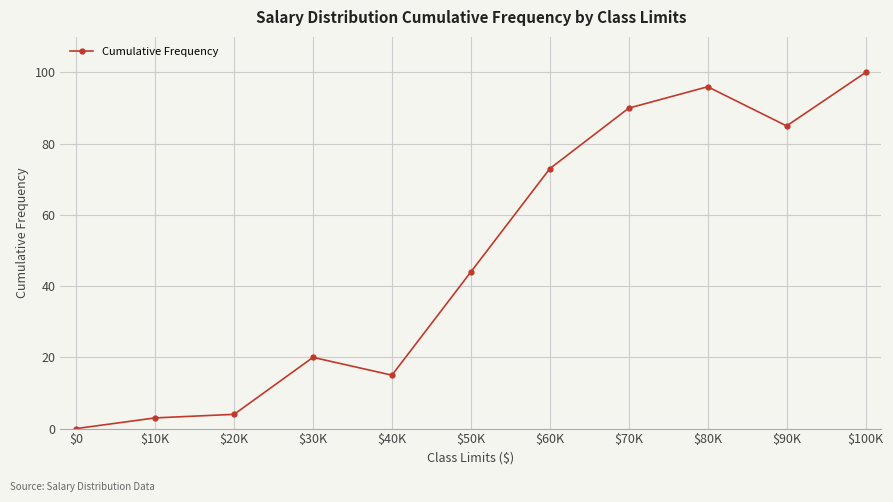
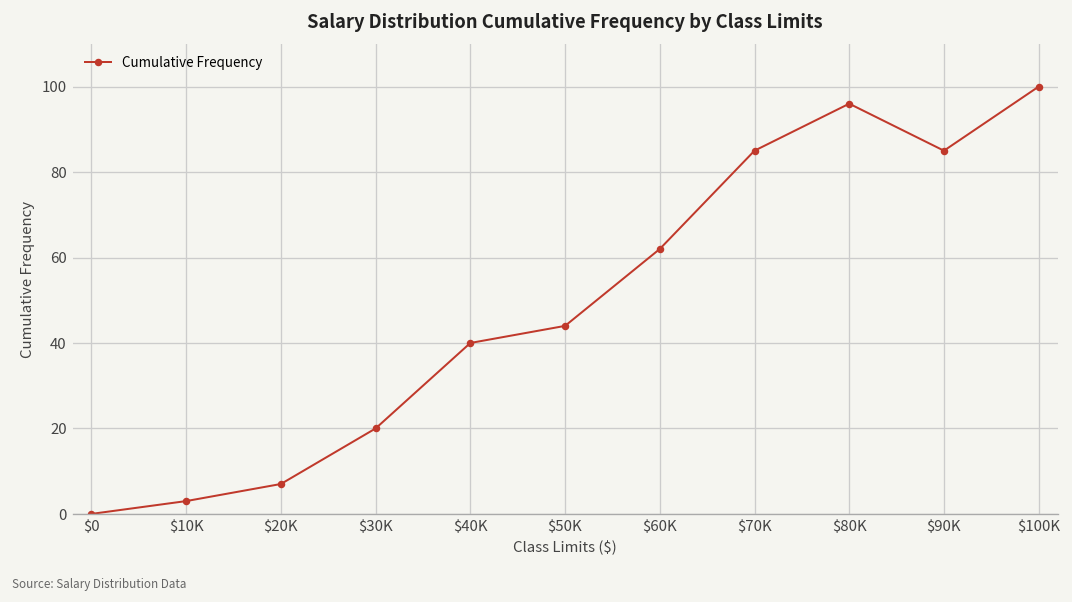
  {
    "$0": 0,
    "$10K": 3,
-   "$20K": 4,
+   "$20K": 7,
    "$30K": 20,
-   "$40K": 15,
+   "$40K": 40,
    "$50K": 44,
-   "$60K": 73,
-   "$70K": 90,
+   "$60K": 62,
+   "$70K": 85,
    "$80K": 96,
    "$90K": 85,
    "$100K": 100
  }
